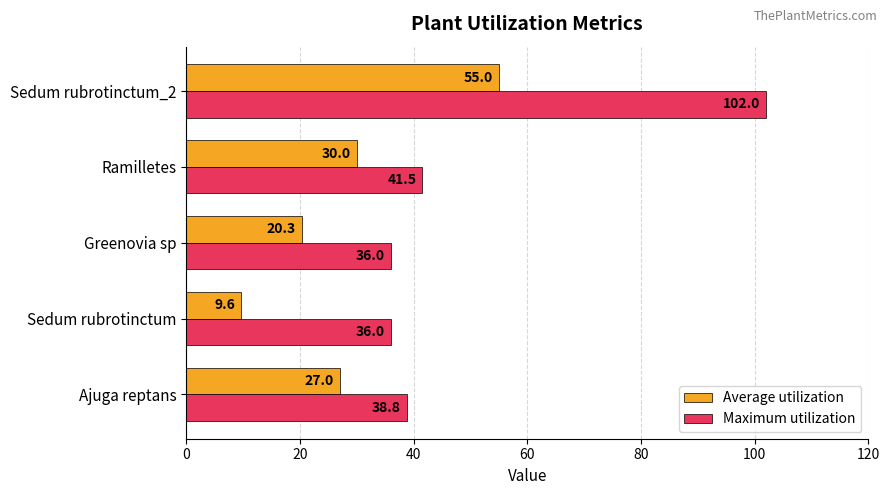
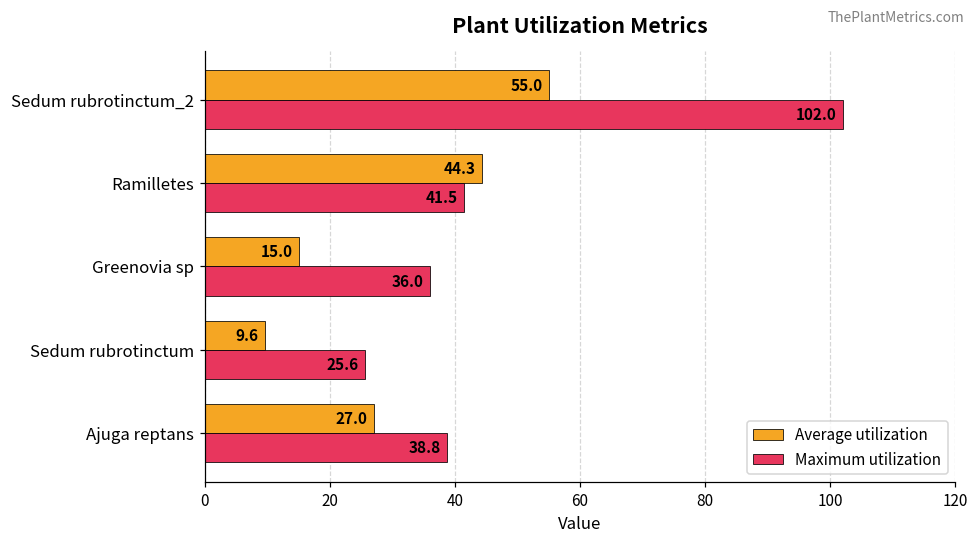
  {
    "Average utilization": {
      "Sedum rubrotinctum_2": 55.0,
-     "Ramilletes": 30.0,
-     "Greenovia sp": 20.3,
+     "Ramilletes": 44.3,
+     "Greenovia sp": 15.0,
      "Sedum rubrotinctum": 9.6,
      "Ajuga reptans": 27.0
    },
    "Maximum utilization": {
      "Sedum rubrotinctum_2": 102.0,
      "Ramilletes": 41.5,
      "Greenovia sp": 36.0,
-     "Sedum rubrotinctum": 36.0,
+     "Sedum rubrotinctum": 25.6,
      "Ajuga reptans": 38.8
    }
  }
